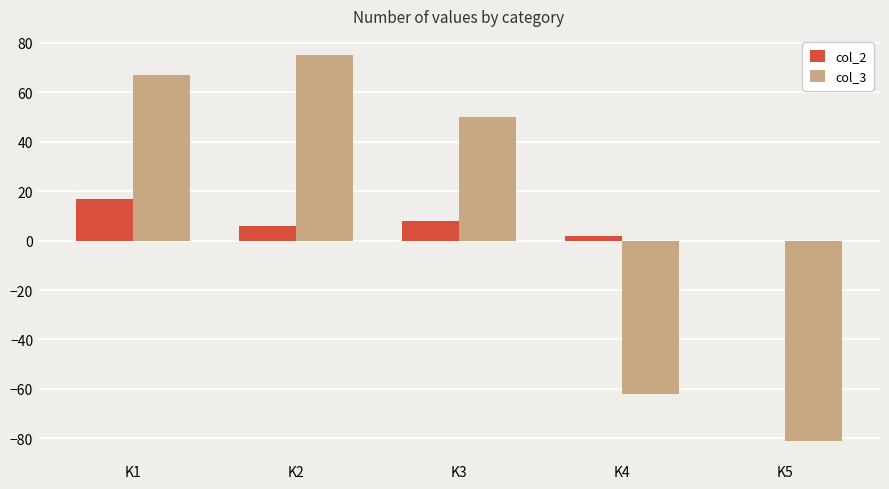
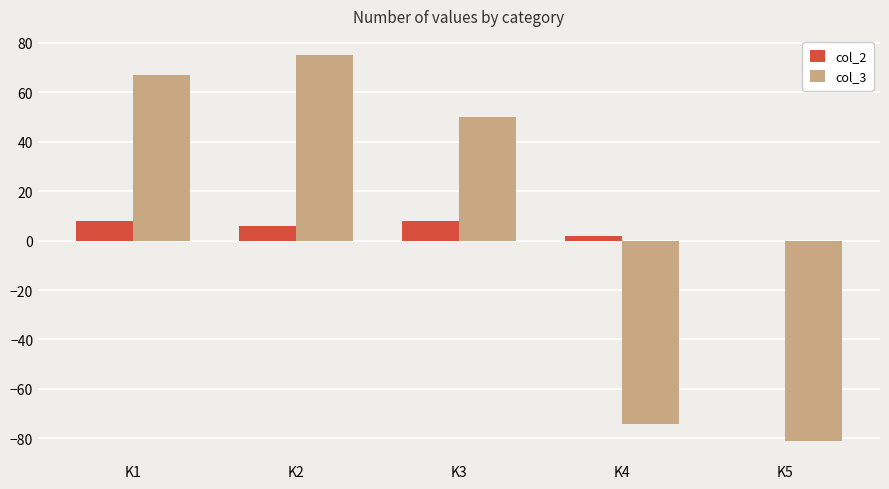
  {
    "col_2": {
-     "K1": 17,
+     "K1": 8,
      "K2": 6,
      "K3": 8,
      "K4": 2,
      "K5": 0
    },
    "col_3": {
      "K1": 67,
      "K2": 75,
      "K3": 50,
-     "K4": -62,
+     "K4": -74,
      "K5": -81
    }
  }
